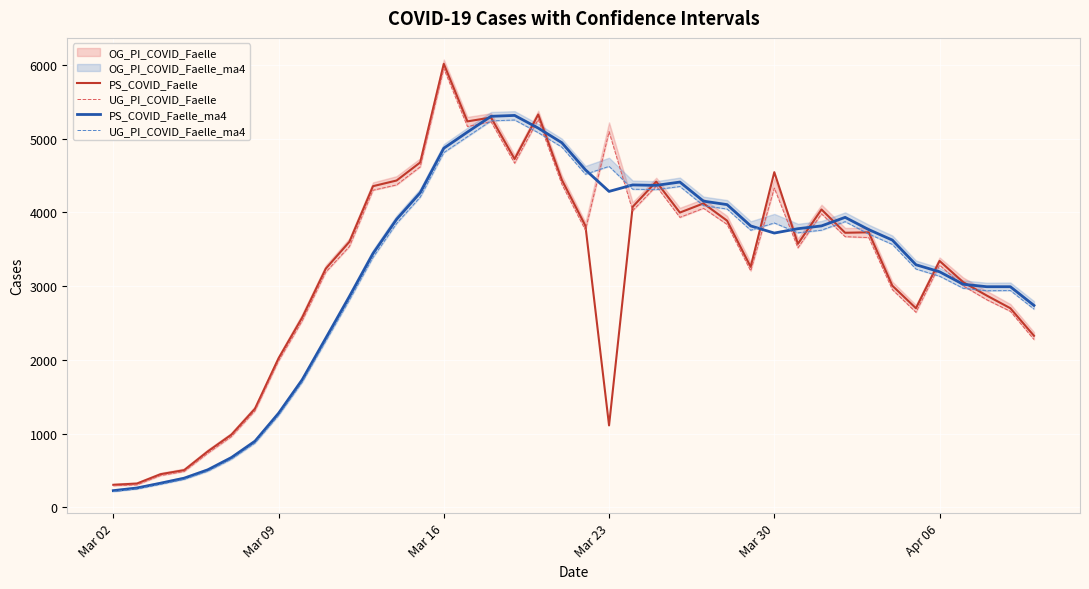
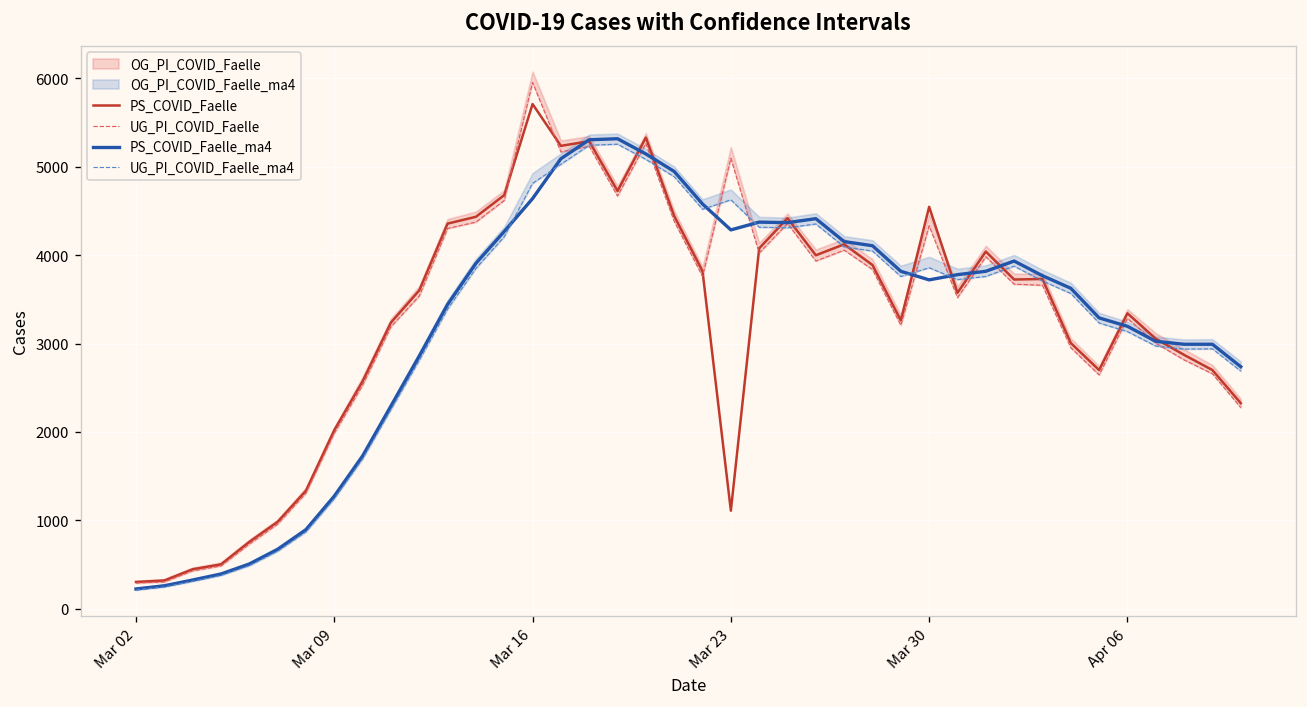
  {
    "PS_COVID_Faelle": {
-     "Mar 16": 6000,
+     "Mar 16": 5700,
      "Mar 23": 1100,
      "Mar 30": 4500,
      "Apr 06": 3300
    },
    "PS_COVID_Faelle_ma4": {
-     "Mar 16": 4900,
+     "Mar 16": 4600,
      "Mar 23": 4300,
      "Mar 30": 3700,
      "Apr 06": 3200
    }
  }
